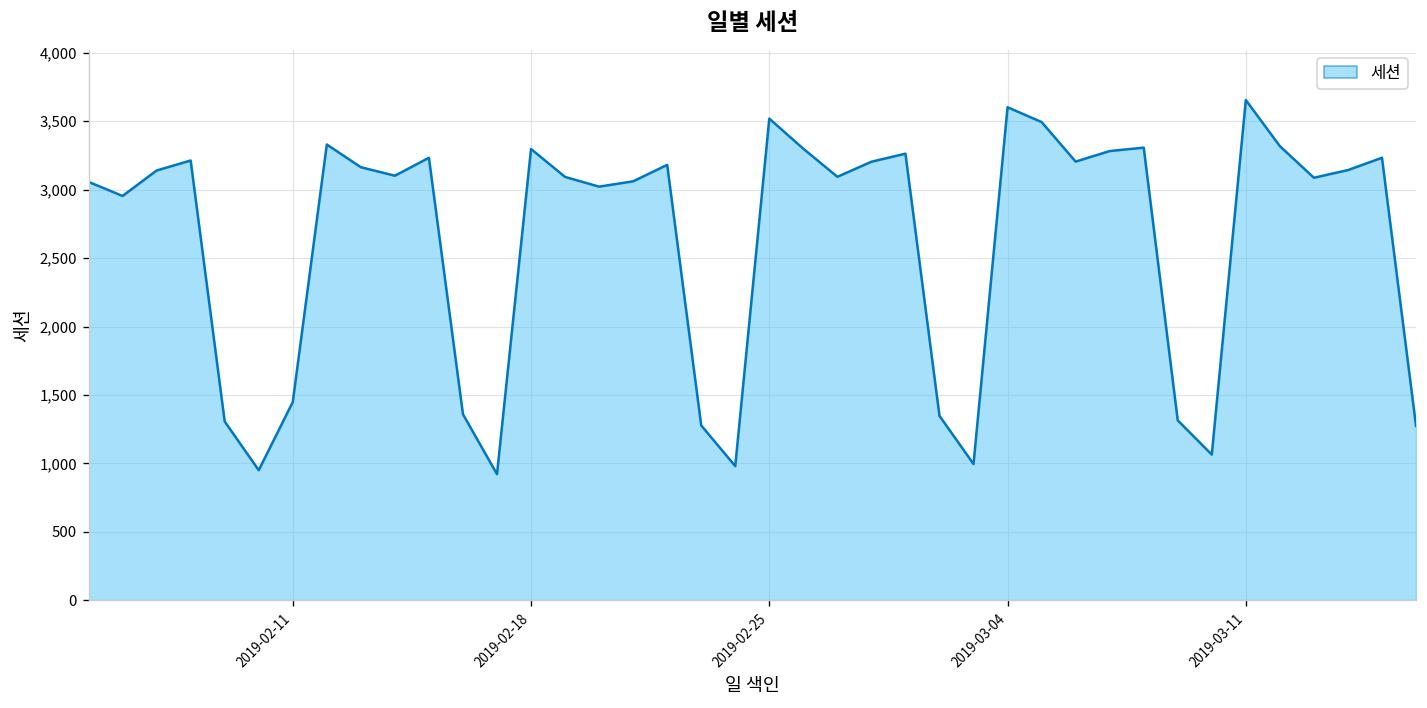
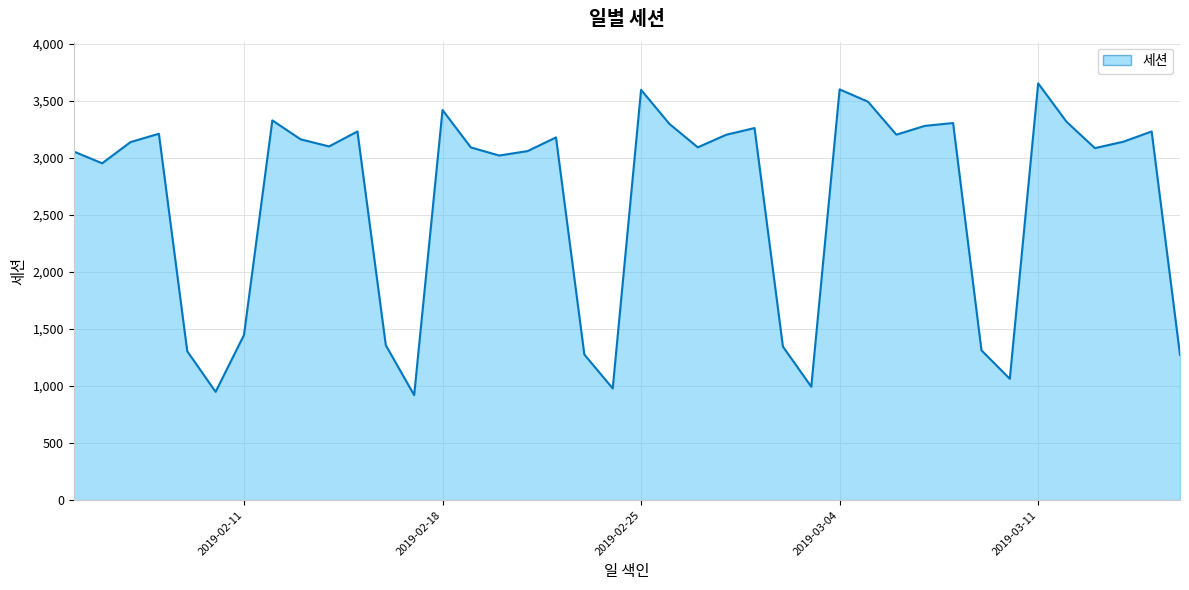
  {
    "2019-02-11": "1,450",
-   "2019-02-18": "3,300",
-   "2019-02-25": "3,520",
+   "2019-02-18": "3,420",
+   "2019-02-25": "3,600",
    "2019-03-04": "3,600",
    "2019-03-11": "3,660"
  }
